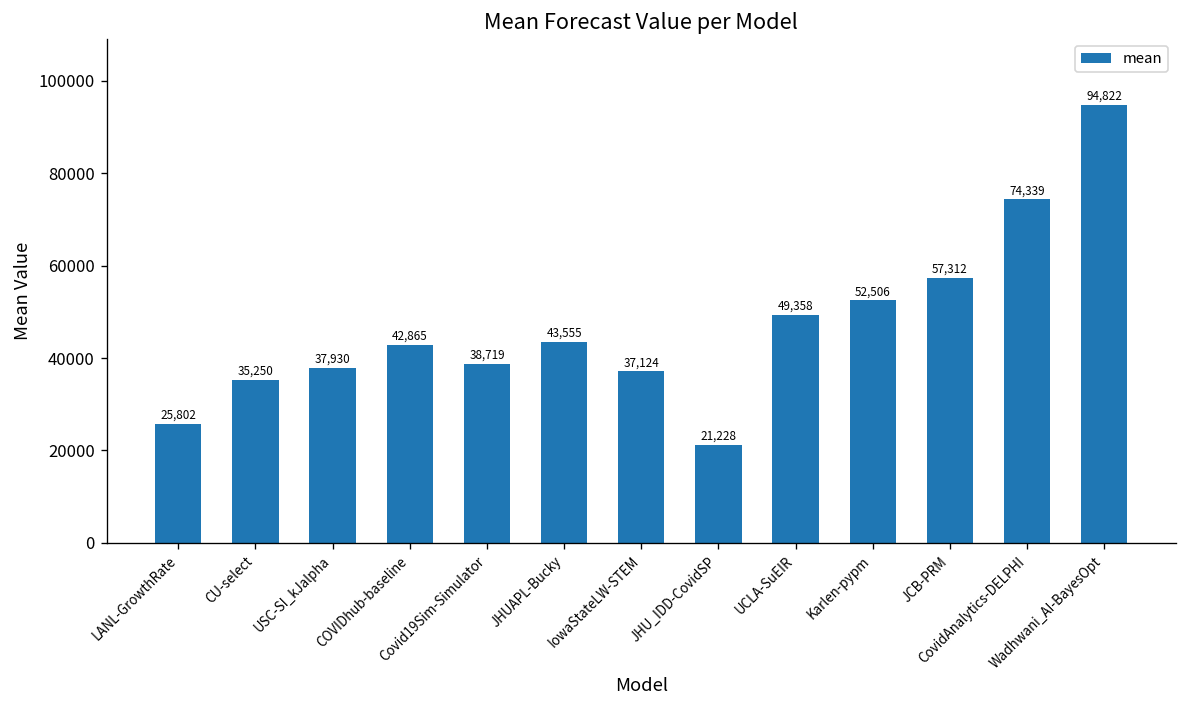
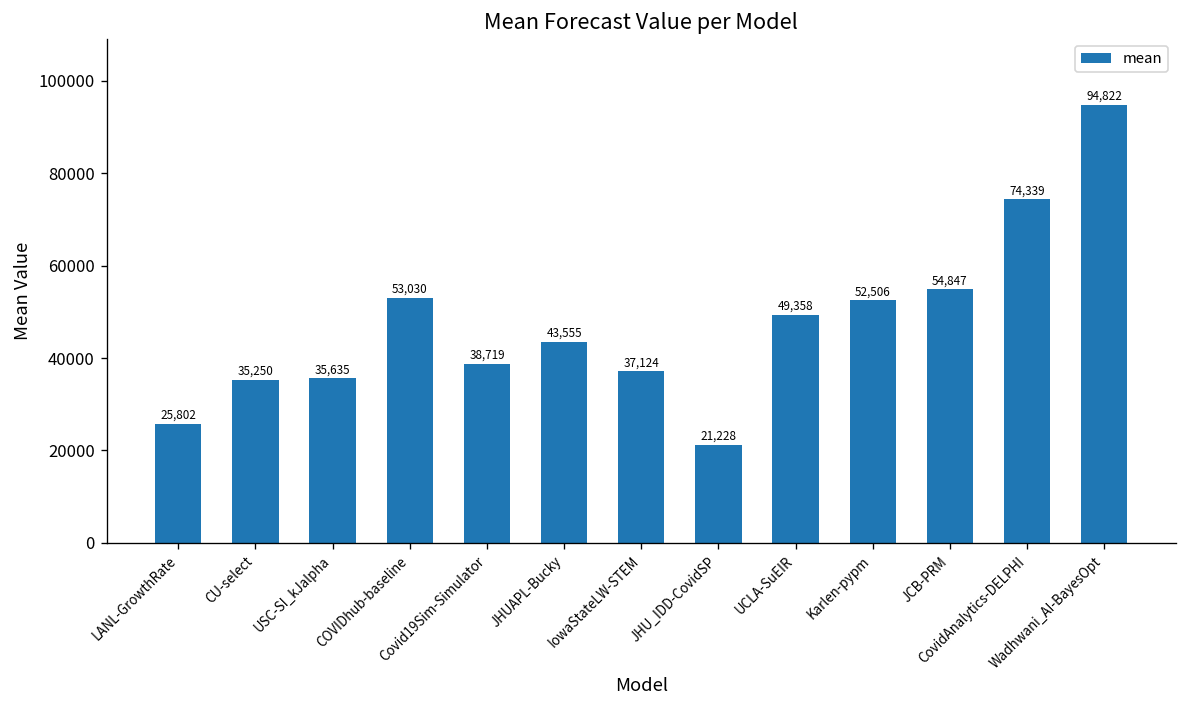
  {
    "LANL-GrowthRate": "25,802",
    "CU-select": "35,250",
-   "USC-SI_kJalpha": "37,930",
-   "COVIDhub-baseline": "42,865",
+   "USC-SI_kJalpha": "35,635",
+   "COVIDhub-baseline": "53,030",
    "Covid19Sim-Simulator": "38,719",
    "JHUAPL-Bucky": "43,555",
    "IowaStateLW-STEM": "37,124",
    "JHU_IDD-CovidSP": "21,228",
    "UCLA-SuEIR": "49,358",
    "Karlen-pypm": "52,506",
-   "JCB-PRM": "57,312",
+   "JCB-PRM": "54,847",
    "CovidAnalytics-DELPHI": "74,339",
    "Wadhwani_AI-BayesOpt": "94,822"
  }
